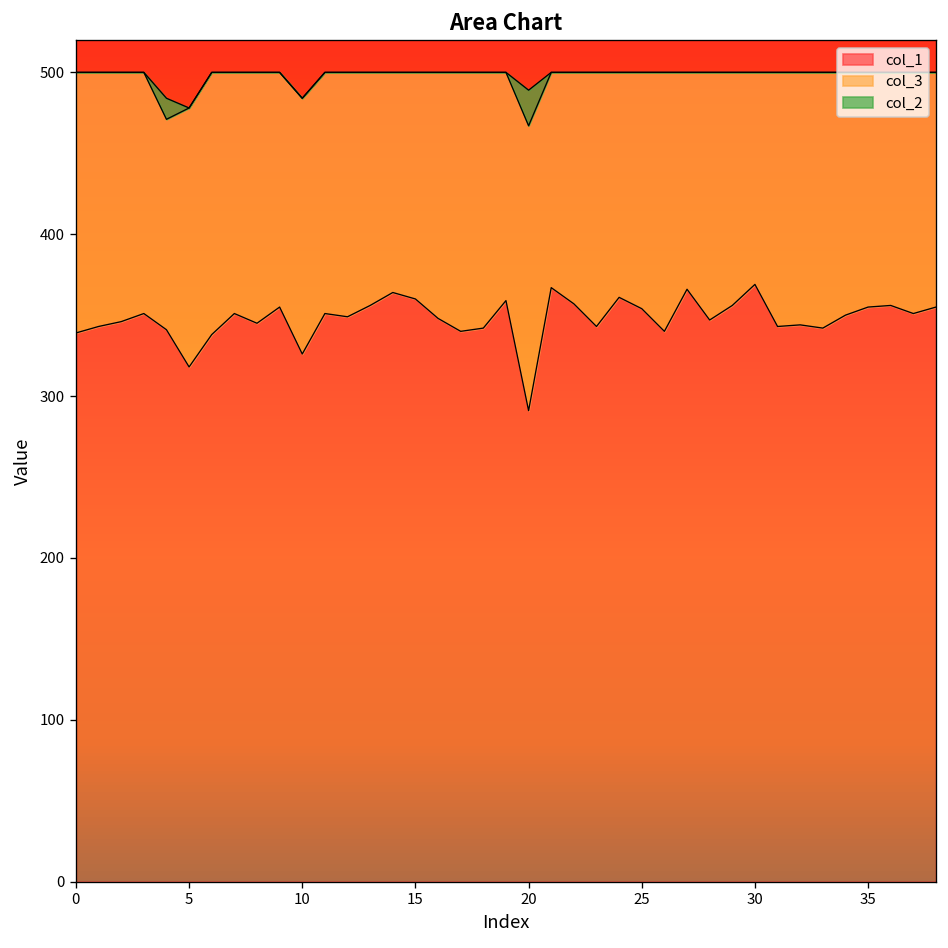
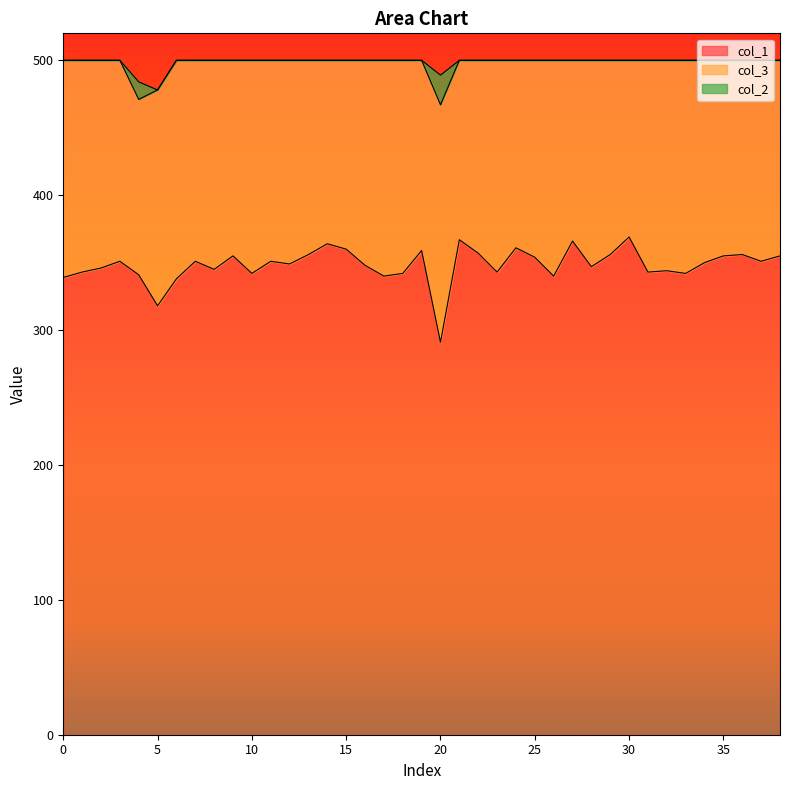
  {
    "col_1": {
      "0": 339,
      "5": 318,
-     "10": 326,
+     "10": 342,
      "15": 360,
      "20": 291,
      "25": 354,
      "30": 369,
      "35": 355
    },
    "col_3": {
      "20": 176
    },
    "col_2": {
      "20": 22
    }
  }
